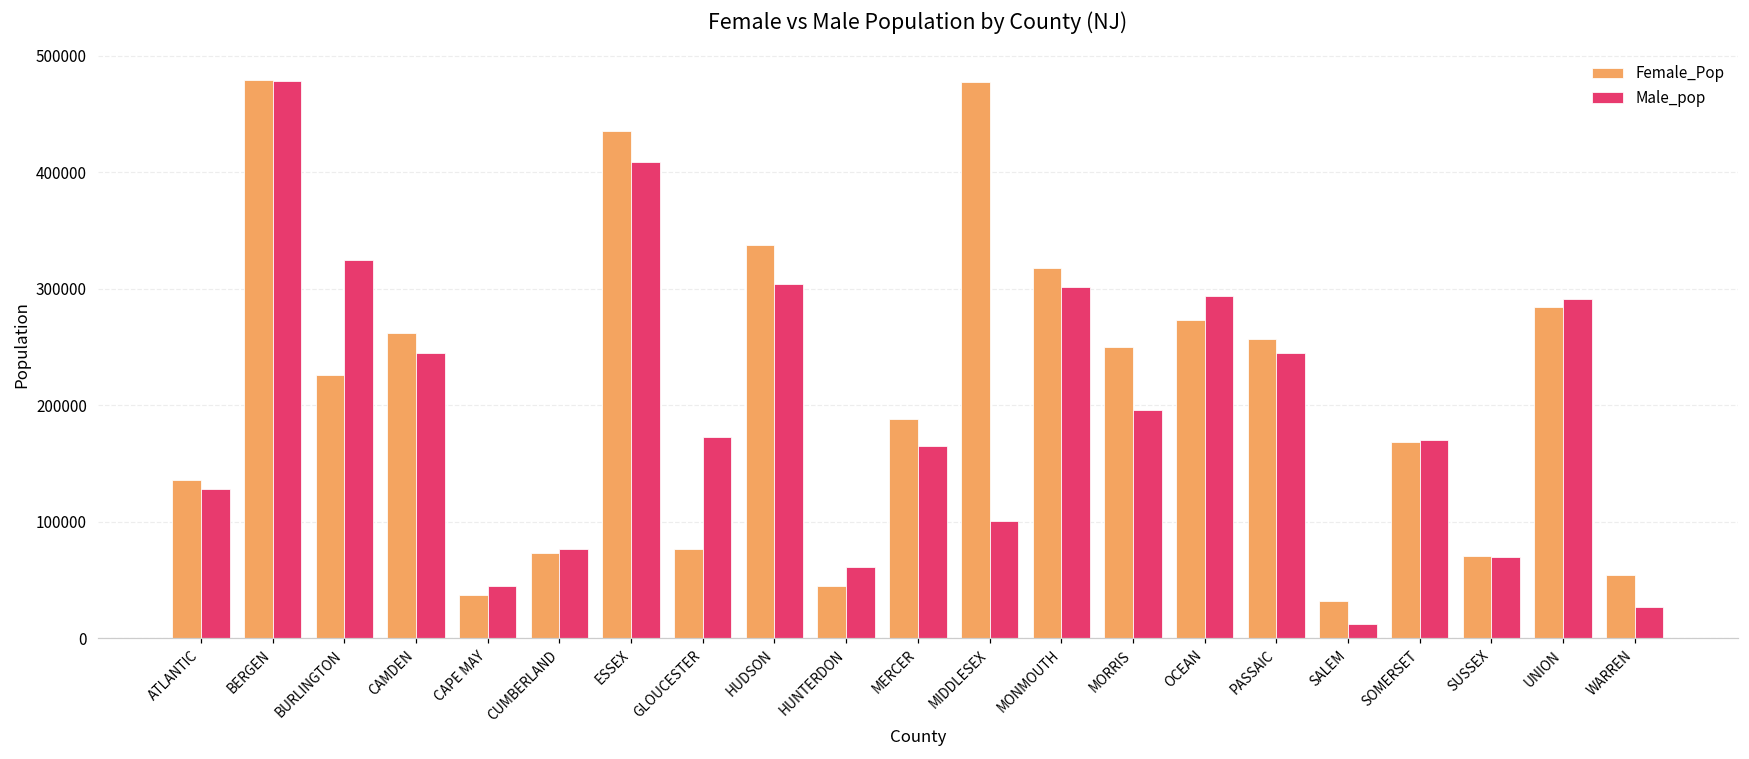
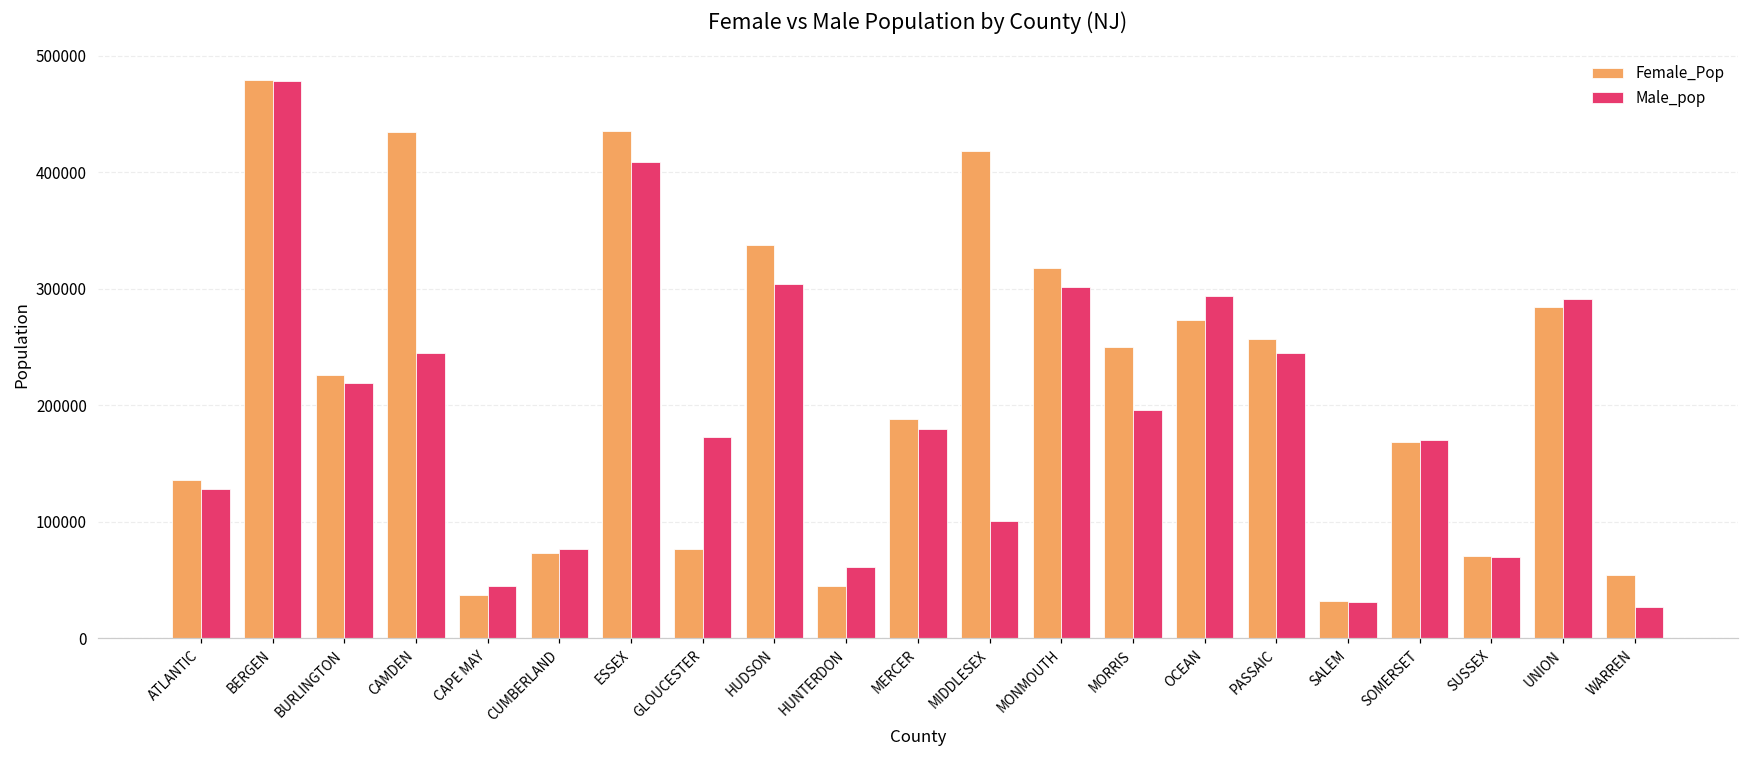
  {
    "Female_Pop": {
      "ATLANTIC": 136000,
      "BERGEN": 480000,
      "BURLINGTON": 226000,
-     "CAMDEN": 262000,
+     "CAMDEN": 434000,
      "CAPE MAY": 37000,
      "CUMBERLAND": 73000,
      "ESSEX": 435000,
      "GLOUCESTER": 76000,
      "HUDSON": 337000,
      "HUNTERDON": 45000,
      "MERCER": 188000,
-     "MIDDLESEX": 478000,
+     "MIDDLESEX": 418000,
      "MONMOUTH": 318000,
      "MORRIS": 250000,
      "OCEAN": 273000,
      "PASSAIC": 257000,
      "SALEM": 32000,
      "SOMERSET": 168000,
      "SUSSEX": 71000,
      "UNION": 284000,
      "WARREN": 54000
    },
    "Male_pop": {
      "ATLANTIC": 128000,
      "BERGEN": 478000,
-     "BURLINGTON": 325000,
+     "BURLINGTON": 219000,
      "CAMDEN": 244000,
      "CAPE MAY": 45000,
      "CUMBERLAND": 76000,
      "ESSEX": 408000,
      "GLOUCESTER": 173000,
      "HUDSON": 304000,
      "HUNTERDON": 61000,
-     "MERCER": 165000,
+     "MERCER": 180000,
      "MIDDLESEX": 100000,
      "MONMOUTH": 301000,
      "MORRIS": 196000,
      "OCEAN": 293000,
      "PASSAIC": 245000,
-     "SALEM": 12000,
+     "SALEM": 31000,
      "SOMERSET": 170000,
      "SUSSEX": 70000,
      "UNION": 291000,
      "WARREN": 27000
    }
  }
